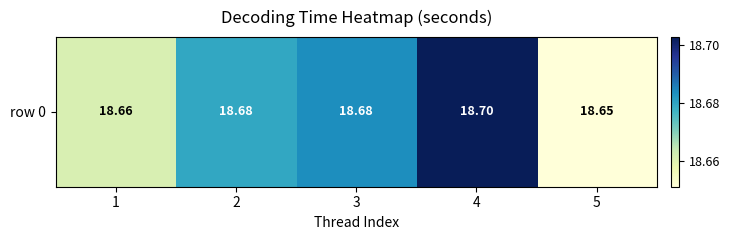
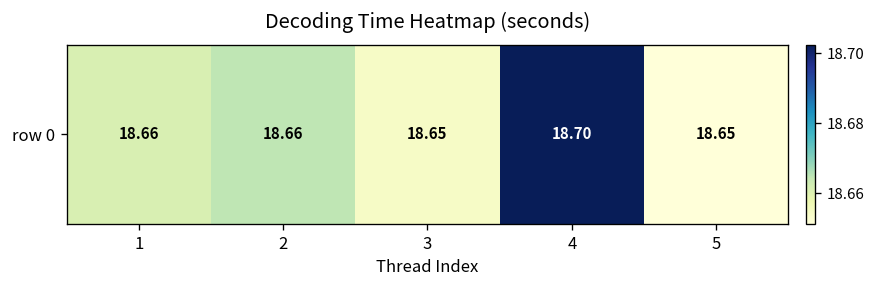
  {
    "row 0": {
      "1": 18.66,
-     "2": 18.68,
-     "3": 18.68,
+     "2": 18.66,
+     "3": 18.65,
      "4": 18.70,
      "5": 18.65
    }
  }
